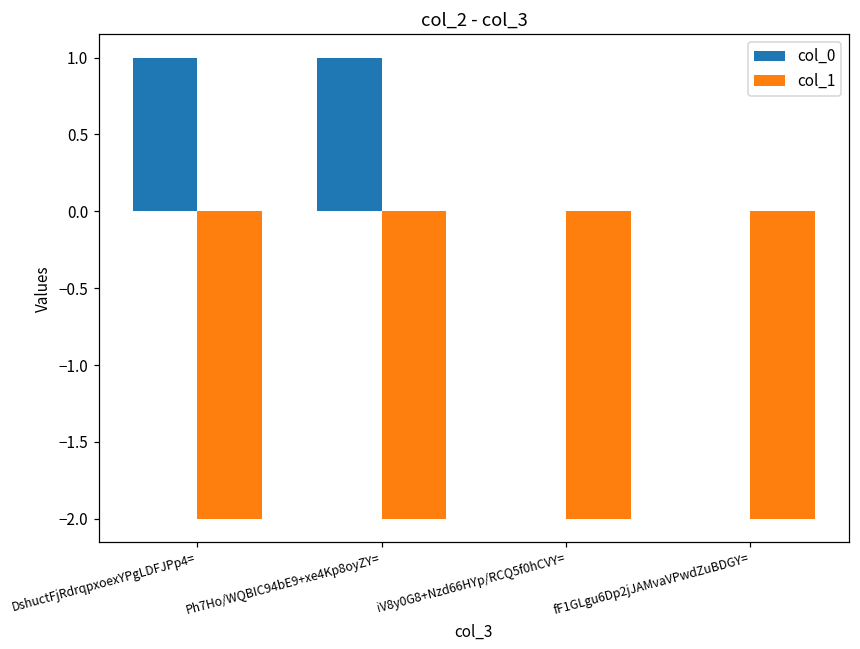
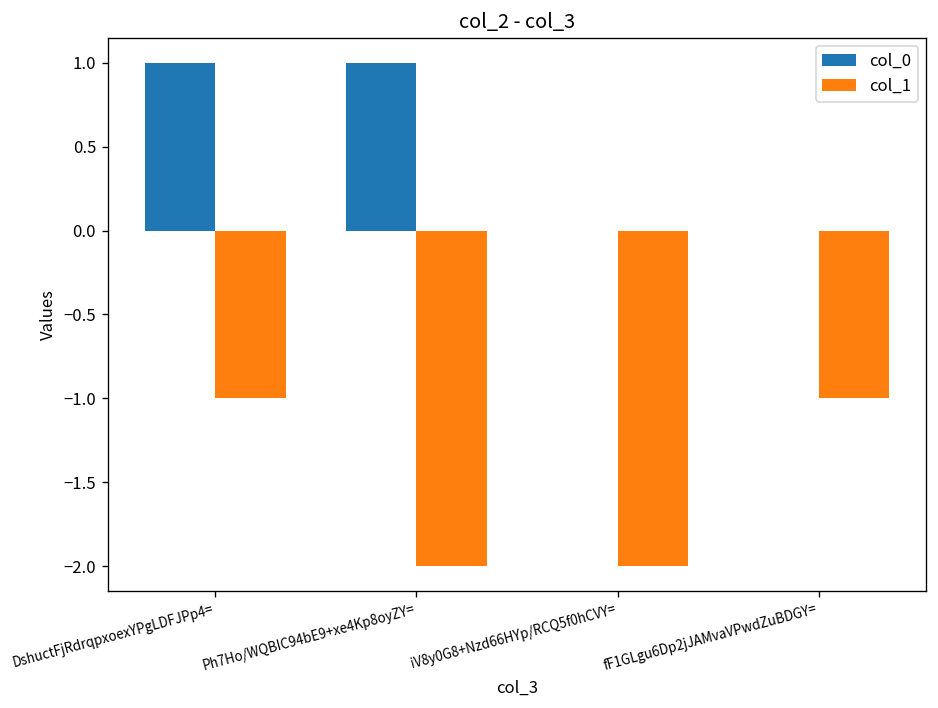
  {
    "col_0": {
      "DshuctFjRdrqpxoexYPgLDFJPp4=": 1,
      "Ph7Ho/WQBIC94bE9+xe4Kp8oyZY=": 1,
      "iV8y0G8+Nzd66HYp/RCQ5f0hCVY=": 0,
      "fF1GLgu6Dp2jJAMvaVPwdZuBDGY=": 0
    },
    "col_1": {
-     "DshuctFjRdrqpxoexYPgLDFJPp4=": -2,
+     "DshuctFjRdrqpxoexYPgLDFJPp4=": -1,
      "Ph7Ho/WQBIC94bE9+xe4Kp8oyZY=": -2,
      "iV8y0G8+Nzd66HYp/RCQ5f0hCVY=": -2,
-     "fF1GLgu6Dp2jJAMvaVPwdZuBDGY=": -2
+     "fF1GLgu6Dp2jJAMvaVPwdZuBDGY=": -1
    }
  }
